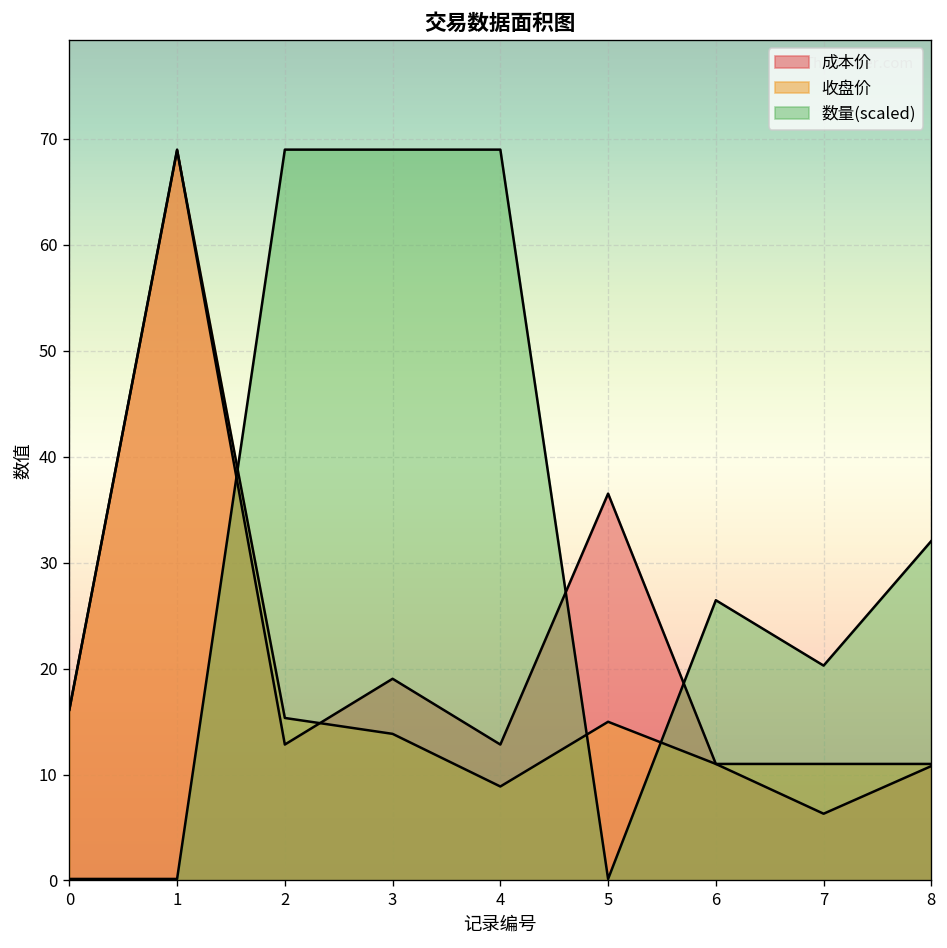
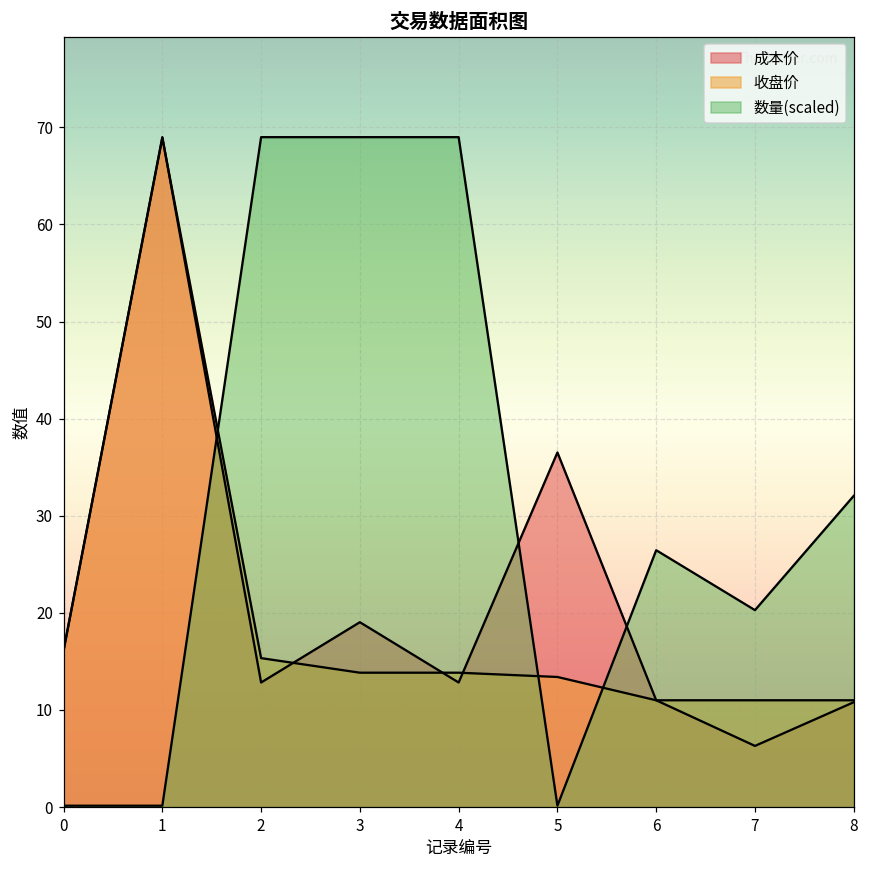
  {
    "成本价": {
      "2": 13,
      "3": 19,
      "4": 13,
      "5": 37,
      "7": 6
    },
    "收盘价": {
      "2": 15,
      "3": 14,
-     "4": 9,
-     "5": 15,
+     "4": 14,
+     "5": 13,
      "7": 11
    },
    "数量(scaled)": {
      "0": 0,
      "1": 0,
      "2": 69,
      "3": 69,
      "4": 69,
      "5": 0,
      "6": 26,
      "7": 20,
      "8": 32
    }
  }
